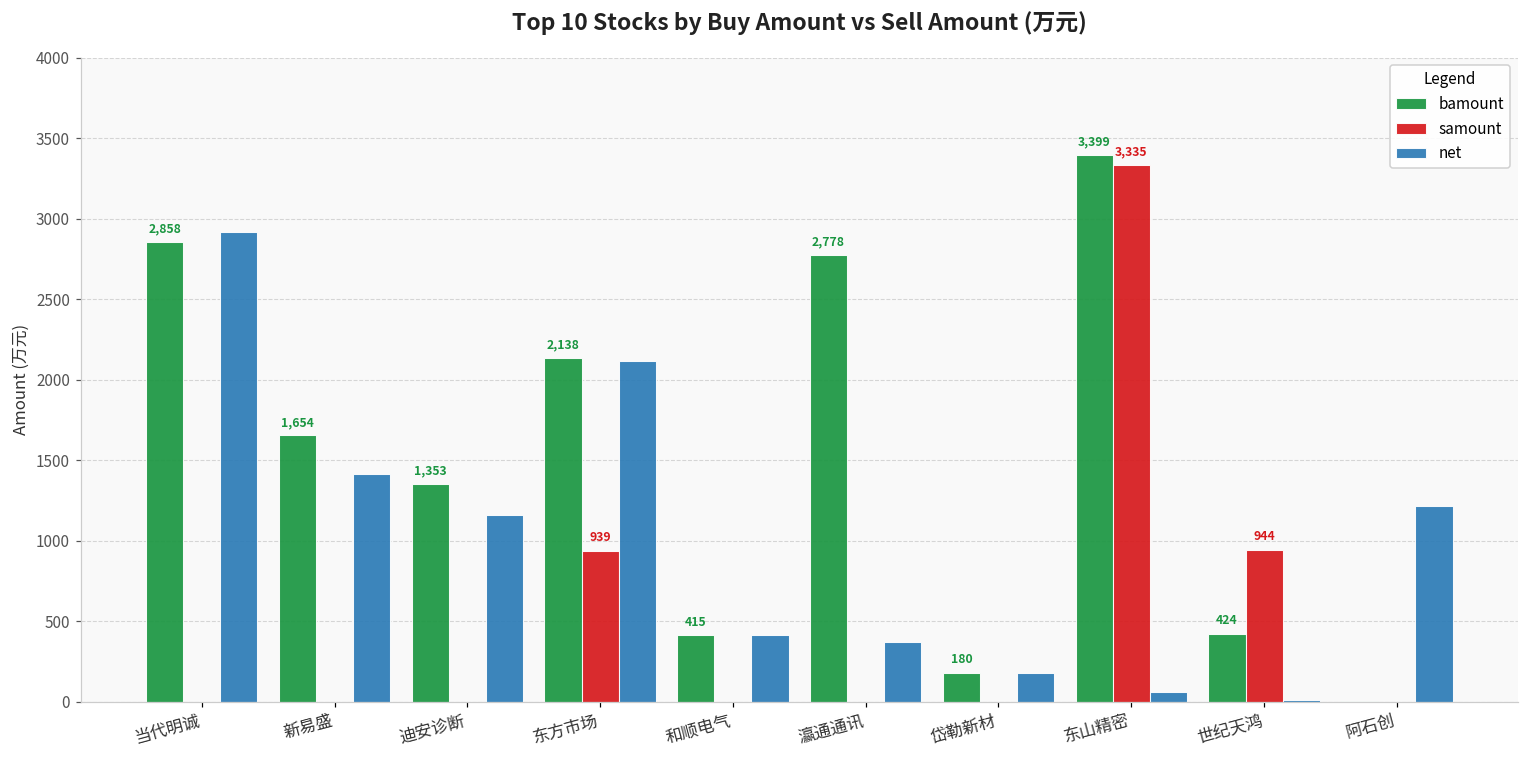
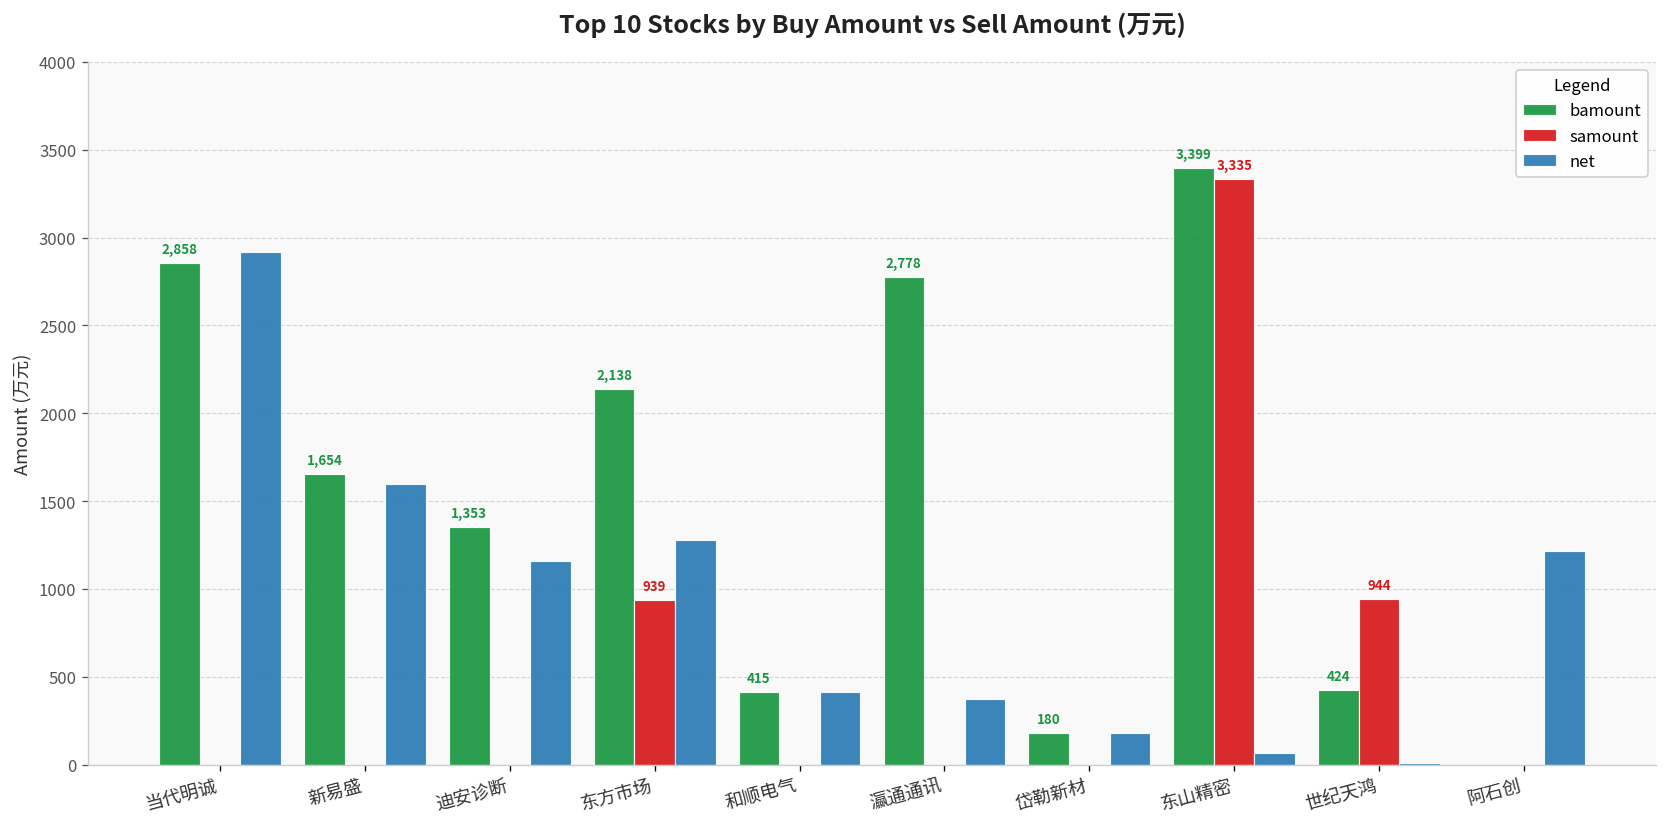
  {
    "bamount": {
      "当代明诚": "2,858",
      "新易盛": "1,654",
      "迪安诊断": "1,353",
      "东方市场": "2,138",
      "和顺电气": "415",
      "瀛通通讯": "2,778",
      "岱勒新材": "180",
      "东山精密": "3,399",
      "世纪天鸿": "424"
    },
    "samount": {
      "东方市场": "939",
      "东山精密": "3,335",
      "世纪天鸿": "944"
    },
    "net": {
      "当代明诚": "2920",
-     "新易盛": "1410",
+     "新易盛": "1600",
      "迪安诊断": "1160",
-     "东方市场": "2120",
+     "东方市场": "1280",
      "和顺电气": "420",
      "瀛通通讯": "370",
      "岱勒新材": "180",
      "东山精密": "60",
      "阿石创": "1220"
    }
  }
